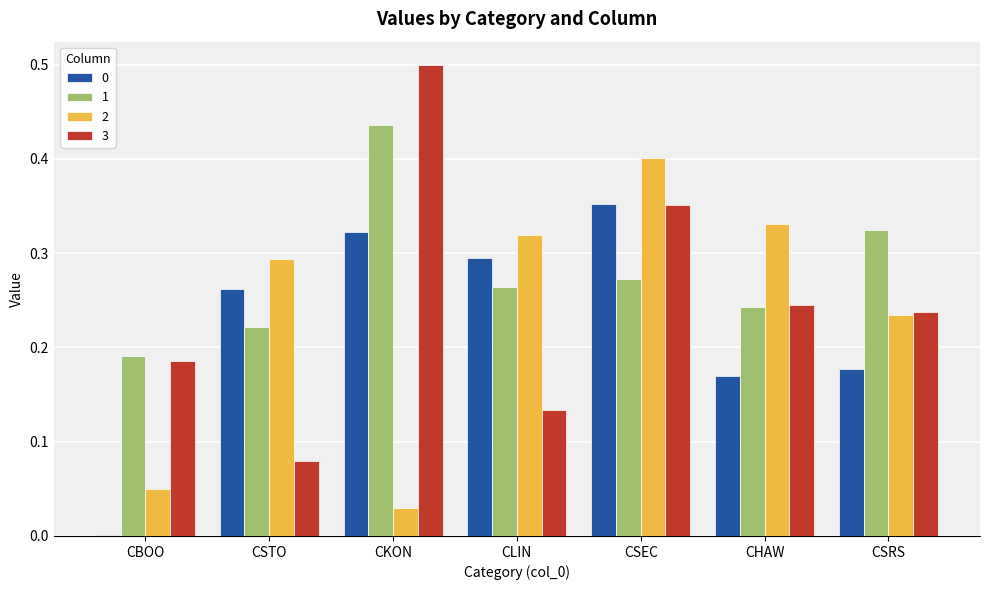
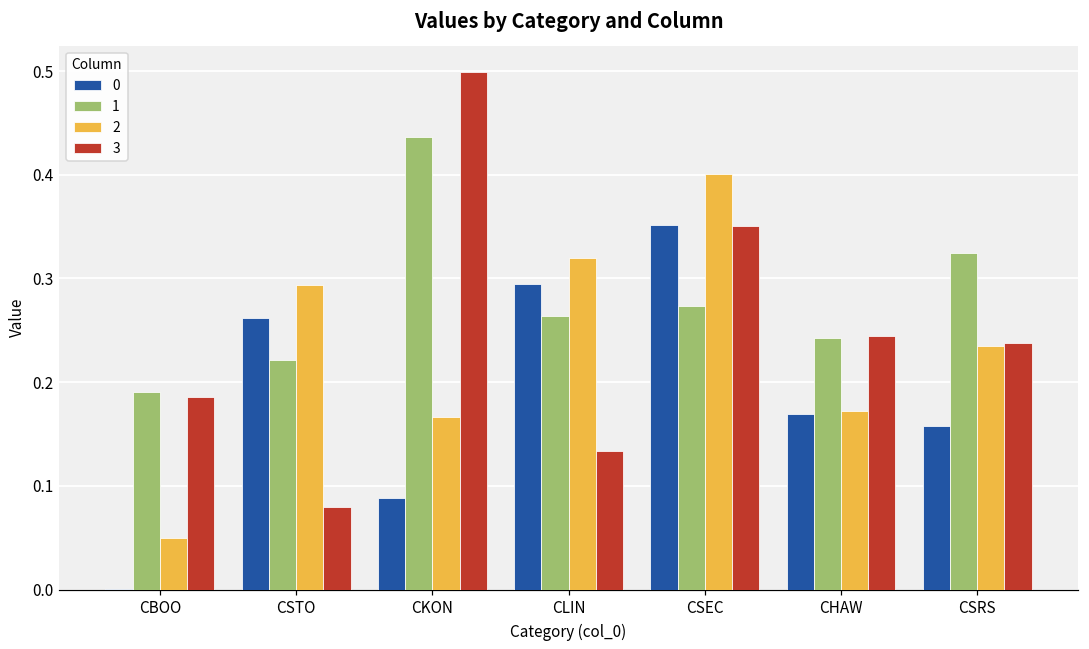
  {
    "0": {
      "CSTO": 0.26,
-     "CKON": 0.32,
+     "CKON": 0.09,
      "CLIN": 0.29,
      "CSEC": 0.35,
      "CHAW": 0.17,
-     "CSRS": 0.18
+     "CSRS": 0.16
    },
    "1": {
      "CBOO": 0.19,
      "CSTO": 0.22,
      "CKON": 0.44,
      "CLIN": 0.26,
      "CSEC": 0.27,
      "CHAW": 0.24,
      "CSRS": 0.32
    },
    "2": {
      "CBOO": 0.05,
      "CSTO": 0.29,
-     "CKON": 0.03,
+     "CKON": 0.17,
      "CLIN": 0.32,
      "CSEC": 0.40,
-     "CHAW": 0.33,
+     "CHAW": 0.17,
      "CSRS": 0.23
    },
    "3": {
      "CBOO": 0.19,
      "CSTO": 0.08,
      "CKON": 0.50,
      "CLIN": 0.13,
      "CSEC": 0.35,
      "CHAW": 0.24,
      "CSRS": 0.24
    }
  }
